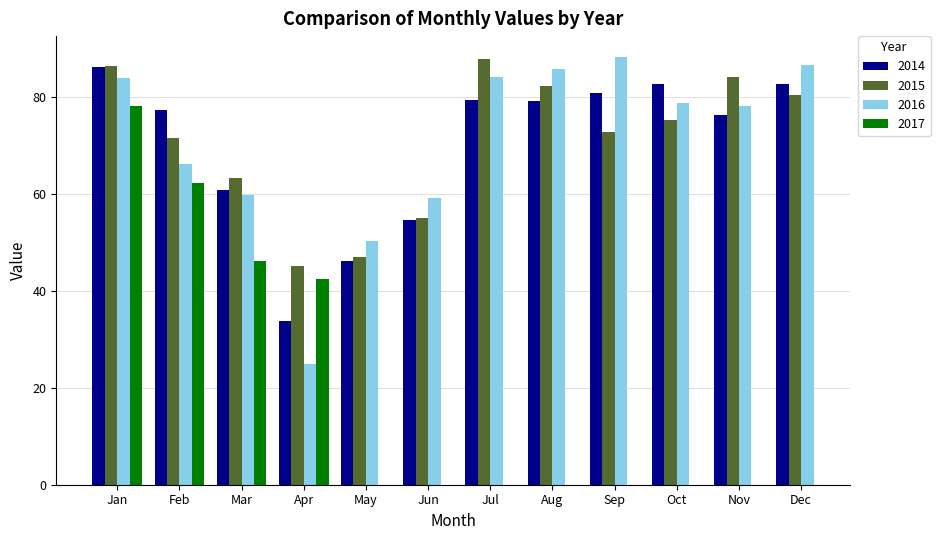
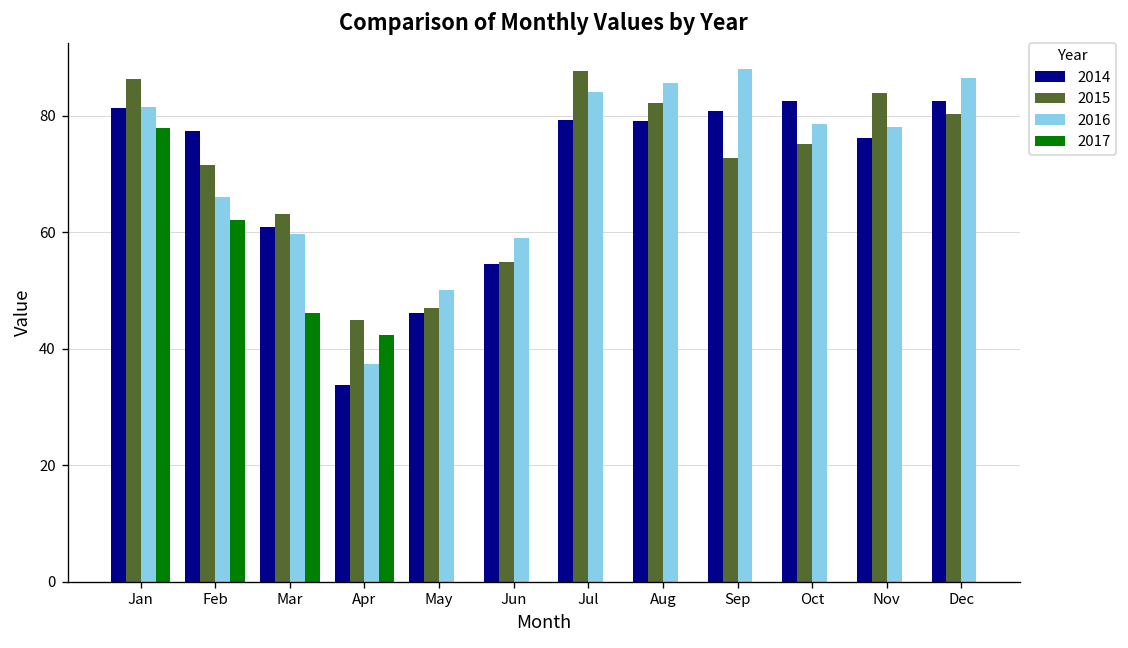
  {
    "2014": {
-     "Jan": 86,
+     "Jan": 81,
      "Feb": 77,
      "Mar": 61,
      "Apr": 34,
      "May": 46,
      "Jun": 55,
      "Jul": 79,
      "Aug": 79,
      "Sep": 81,
      "Oct": 83,
      "Nov": 76,
      "Dec": 83
    },
    "2015": {
      "Jan": 86,
      "Feb": 72,
      "Mar": 63,
      "Apr": 45,
      "May": 47,
      "Jun": 55,
      "Jul": 88,
      "Aug": 82,
      "Sep": 73,
      "Oct": 75,
      "Nov": 84,
      "Dec": 80
    },
    "2016": {
-     "Jan": 84,
+     "Jan": 81,
      "Feb": 66,
      "Mar": 60,
-     "Apr": 25,
+     "Apr": 37,
      "May": 50,
      "Jun": 59,
      "Jul": 84,
      "Aug": 86,
      "Sep": 88,
      "Oct": 79,
      "Nov": 78,
      "Dec": 87
    }
  }
